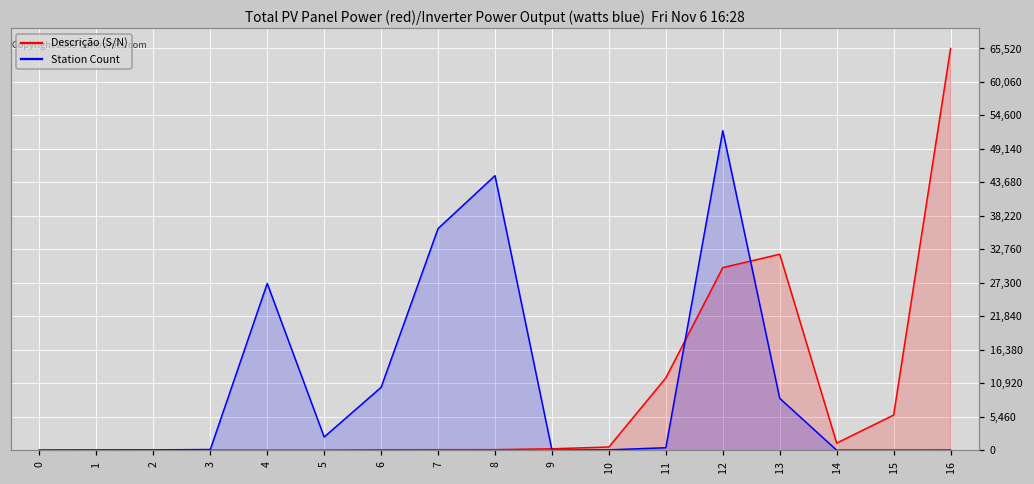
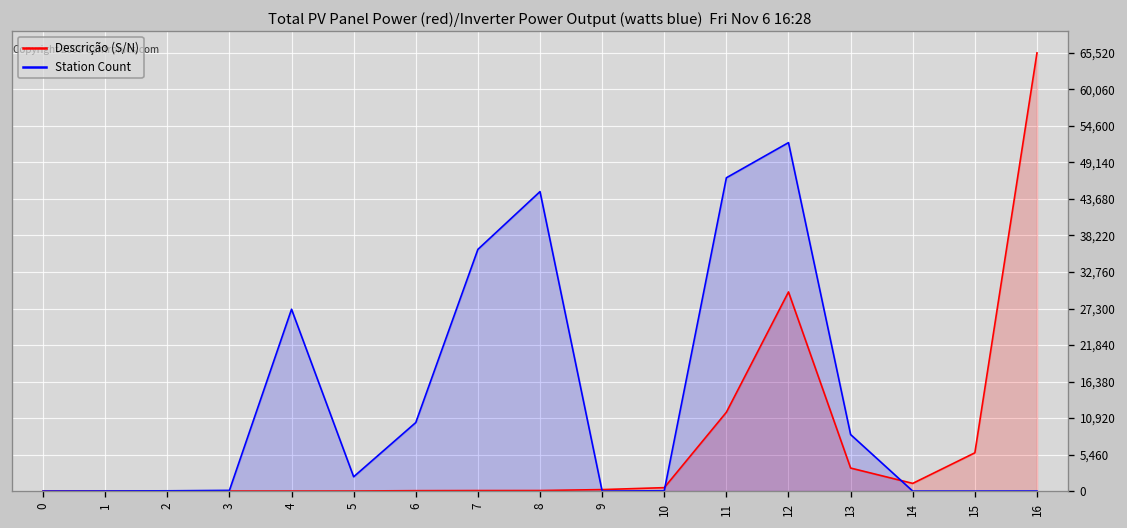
  {
    "Descrição (S/N)": {
      "4": "0",
      "5": "0",
      "6": "0",
      "7": "0",
      "8": "0",
      "11": "12,000",
      "12": "30,000",
-     "13": "32,000",
+     "13": "3,000",
      "14": "1,000",
      "15": "6,000",
      "16": "66,000"
    },
    "Station Count": {
      "4": "27,000",
      "5": "2,000",
      "6": "10,000",
      "7": "36,000",
      "8": "45,000",
-     "11": "0",
+     "11": "47,000",
      "12": "52,000",
      "13": "8,000",
      "14": "0",
      "15": "0",
      "16": "0"
    }
  }
